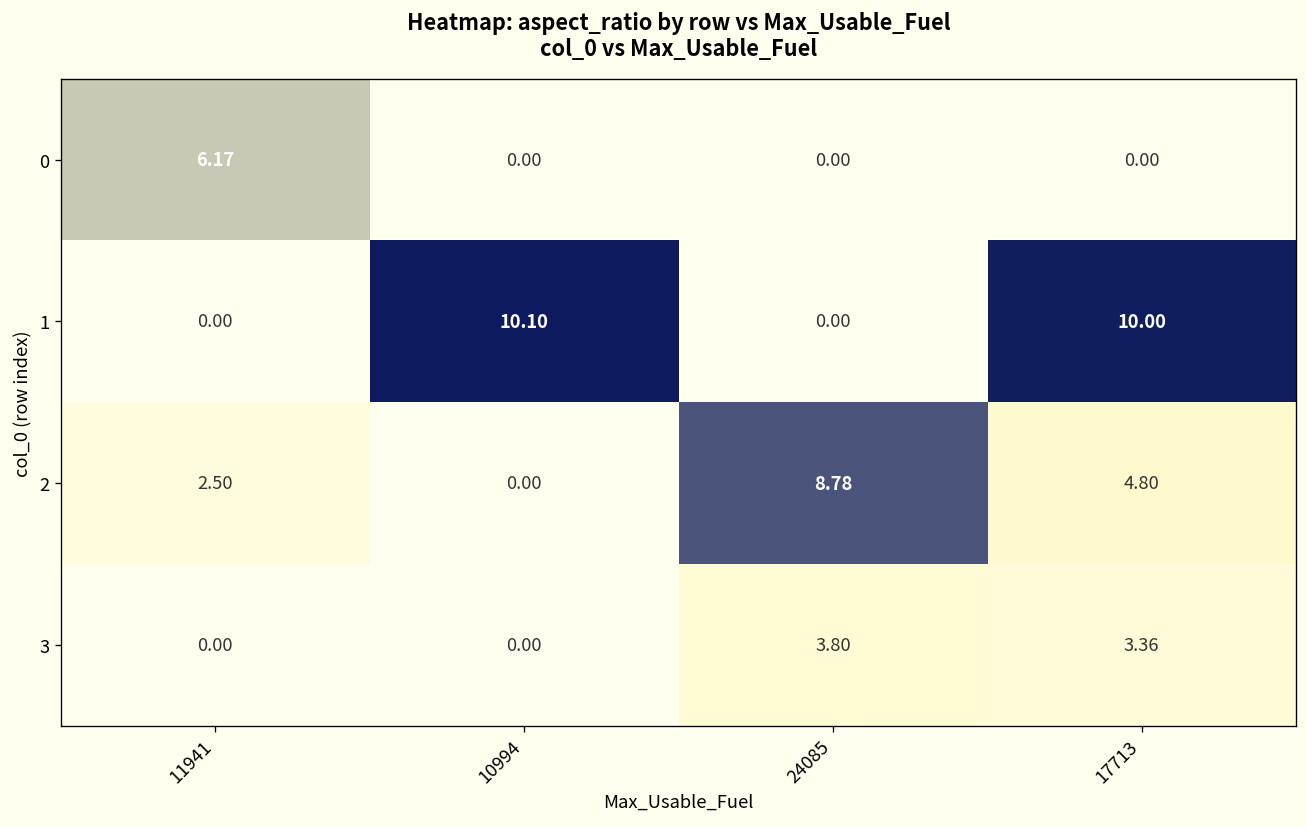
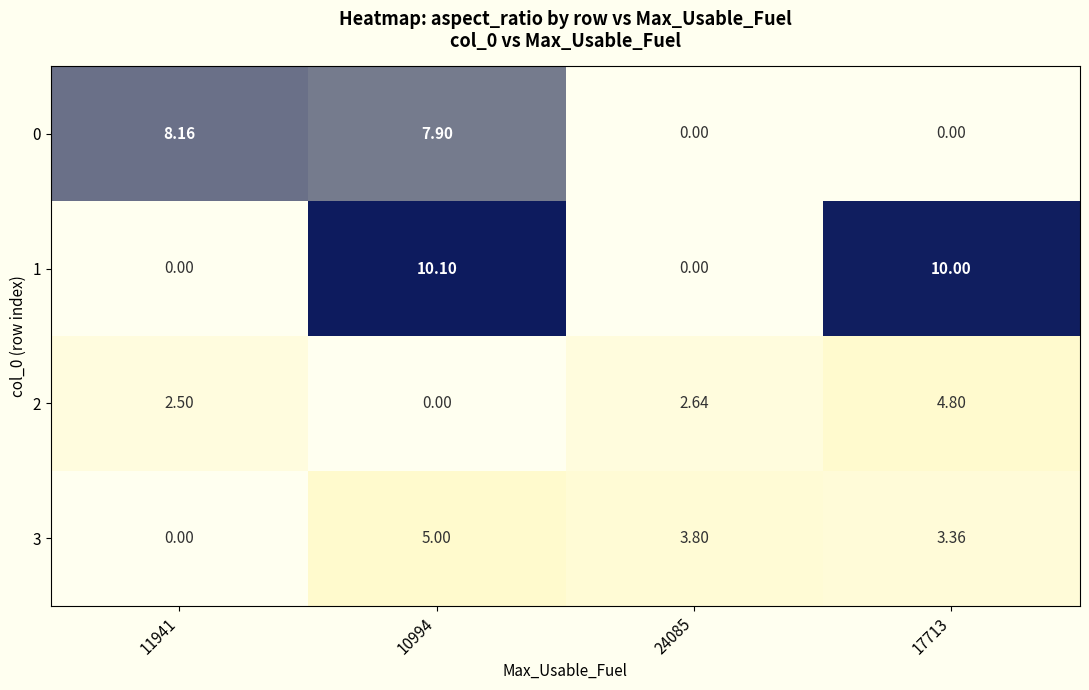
  {
    "0": {
-     "11941": 6.17,
-     "10994": 0.00,
+     "11941": 8.16,
+     "10994": 7.90,
      "24085": 0.00,
      "17713": 0.00
    },
    "1": {
      "11941": 0.00,
      "10994": 10.10,
      "24085": 0.00,
      "17713": 10.00
    },
    "2": {
      "11941": 2.50,
      "10994": 0.00,
-     "24085": 8.78,
+     "24085": 2.64,
      "17713": 4.80
    },
    "3": {
      "11941": 0.00,
-     "10994": 0.00,
+     "10994": 5.00,
      "24085": 3.80,
      "17713": 3.36
    }
  }
